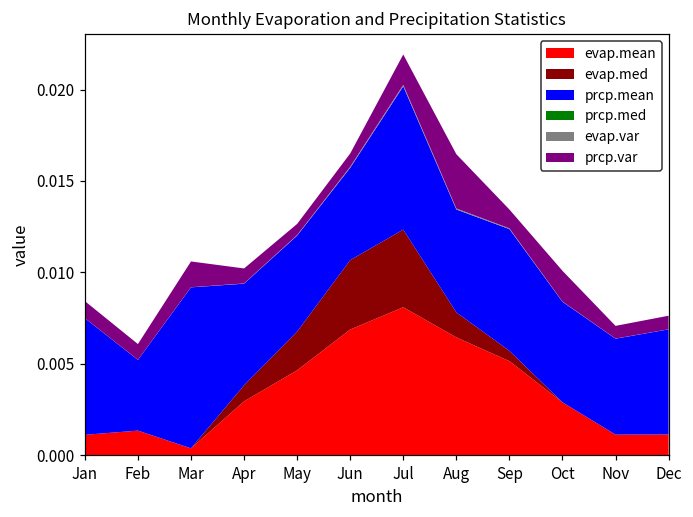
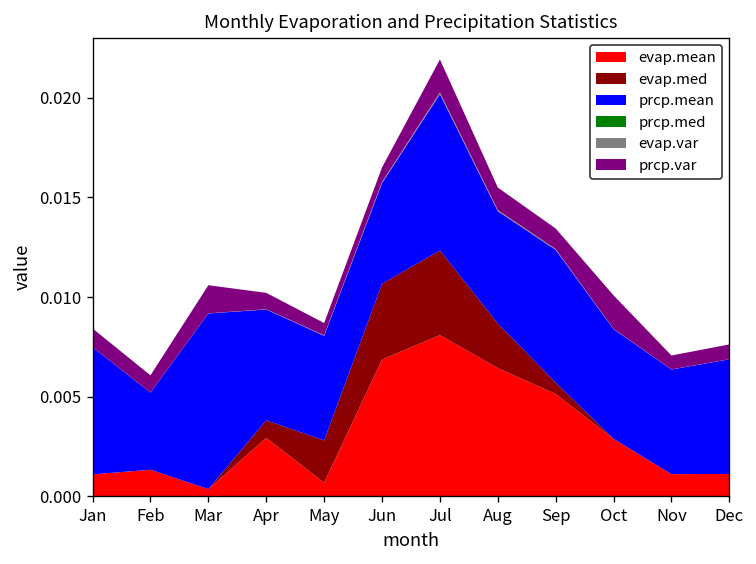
  {
    "evap.mean": {
-     "May": 0.0046
+     "May": 0.0007
    },
    "evap.med": {
-     "Aug": 0.0014
+     "Aug": 0.0022
    },
    "prcp.var": {
      "Jan": 0.0009,
      "Feb": 0.0009,
      "Mar": 0.0014,
      "Apr": 0.0008,
      "May": 0.0006,
      "Jun": 0.0007,
      "Jul": 0.0017,
-     "Aug": 0.0030,
+     "Aug": 0.0011,
      "Sep": 0.0010,
      "Oct": 0.0017,
      "Nov": 0.0007,
      "Dec": 0.0007
    }
  }
